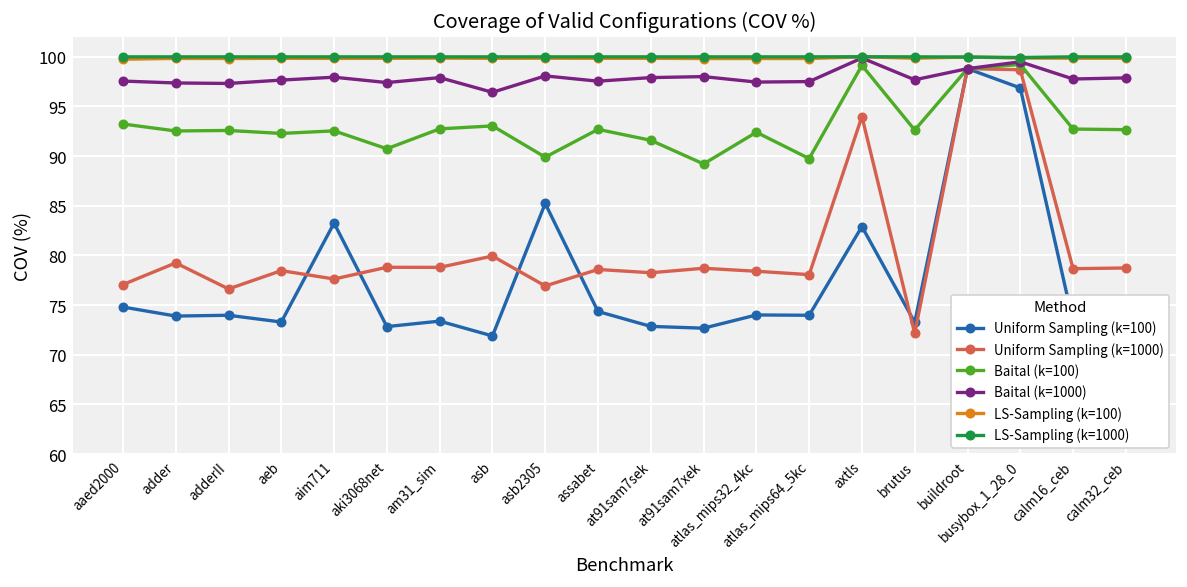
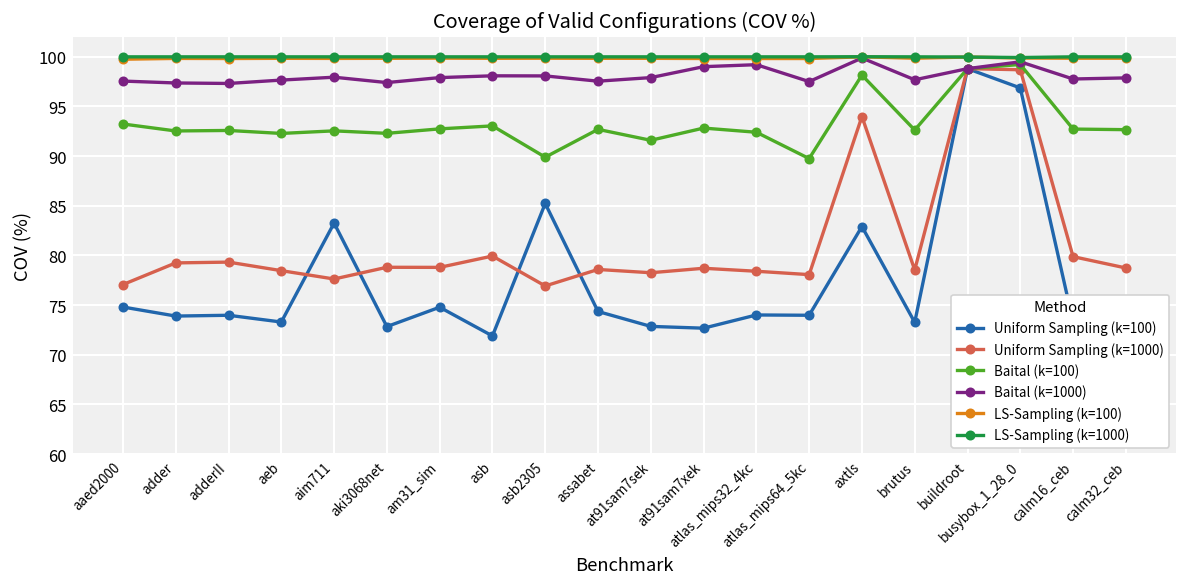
  {
    "Uniform Sampling (k=100)": {
      "aaed2000": 75,
      "adder": 74,
      "adderII": 74,
      "aeb": 73,
      "aim711": 83,
      "aki3068net": 73,
-     "am31_sim": 73,
+     "am31_sim": 75,
      "asb": 72,
      "asb2305": 85,
      "assabet": 74,
      "at91sam7sek": 73,
      "at91sam7xek": 73,
      "atlas_mips32_4kc": 74,
      "atlas_mips64_5kc": 74,
      "axtls": 83,
      "brutus": 73,
      "busybox_1_28_0": 97
    },
    "Uniform Sampling (k=1000)": {
      "aaed2000": 77,
      "adder": 79,
-     "adderII": 77,
+     "adderII": 79,
      "aeb": 78,
      "aim711": 78,
      "aki3068net": 79,
      "am31_sim": 79,
      "asb": 80,
      "asb2305": 77,
      "assabet": 79,
      "at91sam7sek": 78,
      "at91sam7xek": 79,
      "atlas_mips32_4kc": 78,
      "atlas_mips64_5kc": 78,
      "axtls": 94,
-     "brutus": 72,
+     "brutus": 79,
      "busybox_1_28_0": 99,
-     "calm16_ceb": 79,
+     "calm16_ceb": 80,
      "calm32_ceb": 79
    },
    "Baital (k=100)": {
      "aaed2000": 93,
      "adder": 93,
      "adderII": 93,
      "aeb": 92,
      "aim711": 93,
-     "aki3068net": 91,
+     "aki3068net": 92,
      "am31_sim": 93,
      "asb": 93,
      "asb2305": 90,
      "assabet": 93,
      "at91sam7sek": 92,
-     "at91sam7xek": 89,
+     "at91sam7xek": 93,
      "atlas_mips32_4kc": 92,
      "atlas_mips64_5kc": 90,
-     "axtls": 99,
+     "axtls": 98,
      "brutus": 93,
      "calm16_ceb": 93,
      "calm32_ceb": 93
    },
    "Baital (k=1000)": {
      "aaed2000": 98,
      "adder": 97,
      "adderII": 97,
      "aeb": 98,
      "aim711": 98,
      "aki3068net": 97,
      "am31_sim": 98,
-     "asb": 96,
+     "asb": 98,
      "asb2305": 98,
      "assabet": 98,
      "at91sam7sek": 98,
-     "at91sam7xek": 98,
-     "atlas_mips32_4kc": 97,
+     "at91sam7xek": 99,
+     "atlas_mips32_4kc": 99,
      "atlas_mips64_5kc": 98,
      "brutus": 98,
      "calm16_ceb": 98,
      "calm32_ceb": 98
    }
  }
